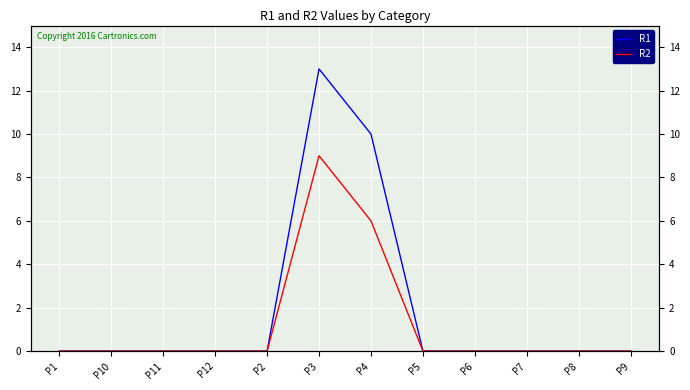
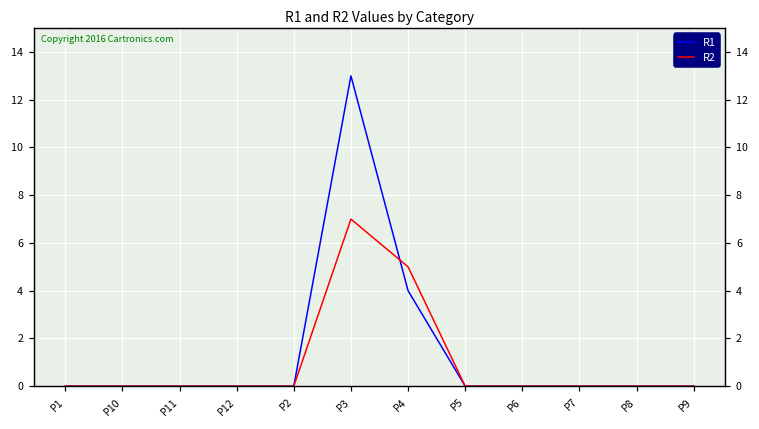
  {
    "R1": {
      "P3": 13,
-     "P4": 10
+     "P4": 4
    },
    "R2": {
-     "P3": 9,
-     "P4": 6
+     "P3": 7,
+     "P4": 5
    }
  }
